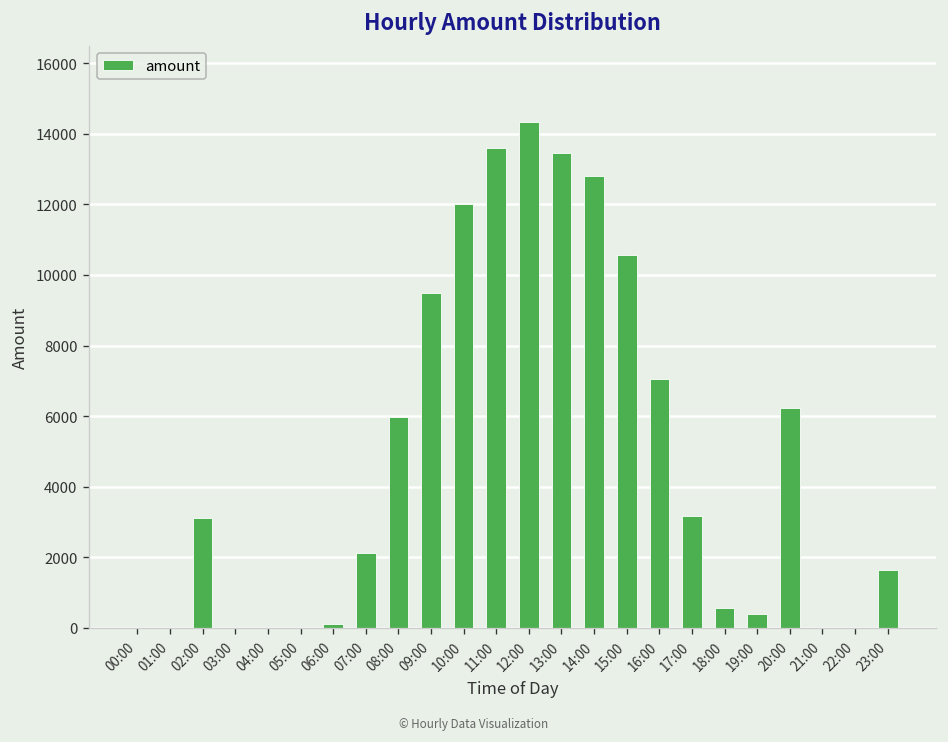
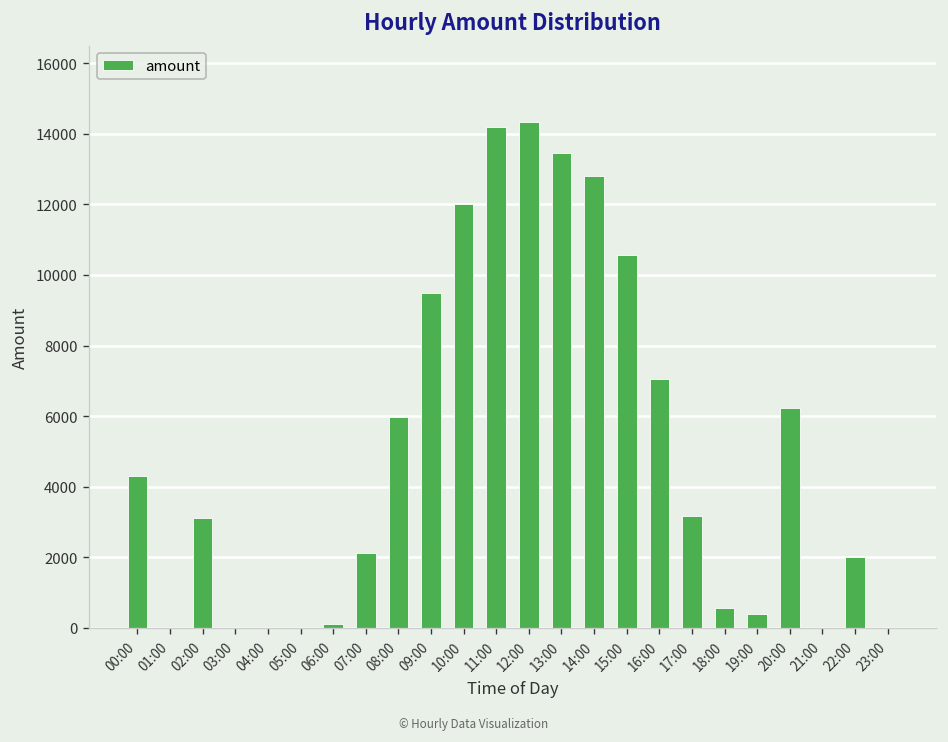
  {
-   "00:00": 0,
+   "00:00": 4300,
    "01:00": 0,
    "02:00": 3100,
    "03:00": 0,
    "04:00": 0,
    "05:00": 0,
    "06:00": 100,
    "07:00": 2100,
    "08:00": 6000,
    "09:00": 9500,
    "10:00": 12000,
-   "11:00": 13600,
+   "11:00": 14200,
    "12:00": 14300,
    "13:00": 13500,
    "14:00": 12800,
    "15:00": 10600,
    "16:00": 7000,
    "17:00": 3200,
    "18:00": 600,
    "19:00": 400,
    "20:00": 6200,
    "21:00": 0,
-   "22:00": 0,
-   "23:00": 1600
+   "22:00": 2000,
+   "23:00": 0
  }
